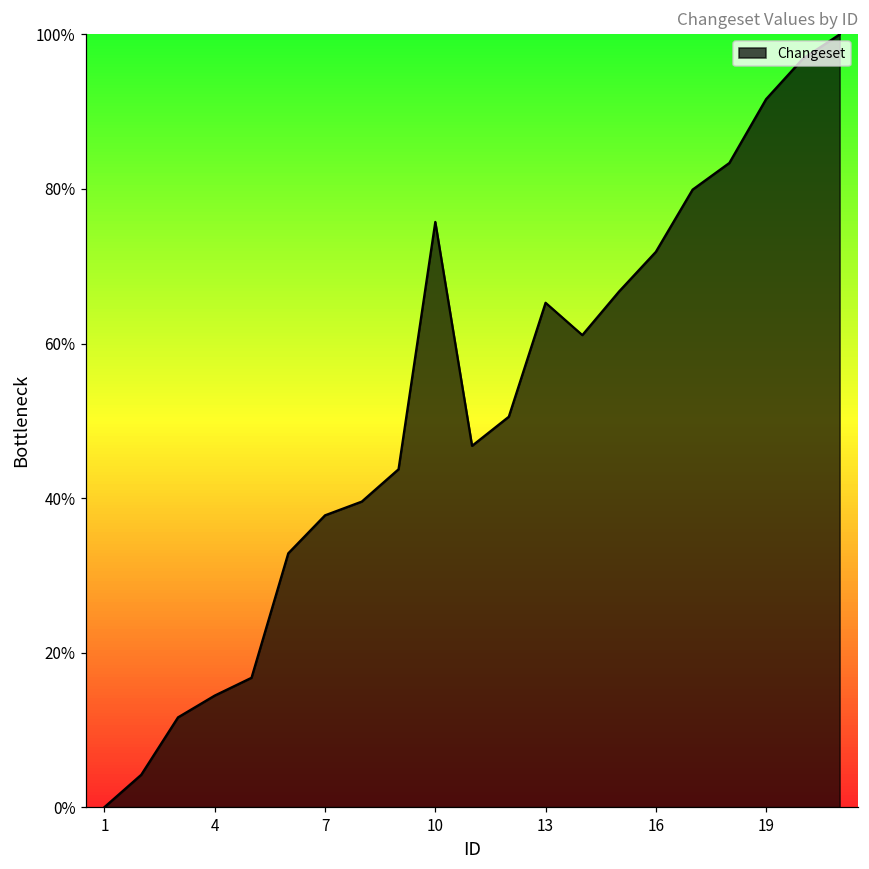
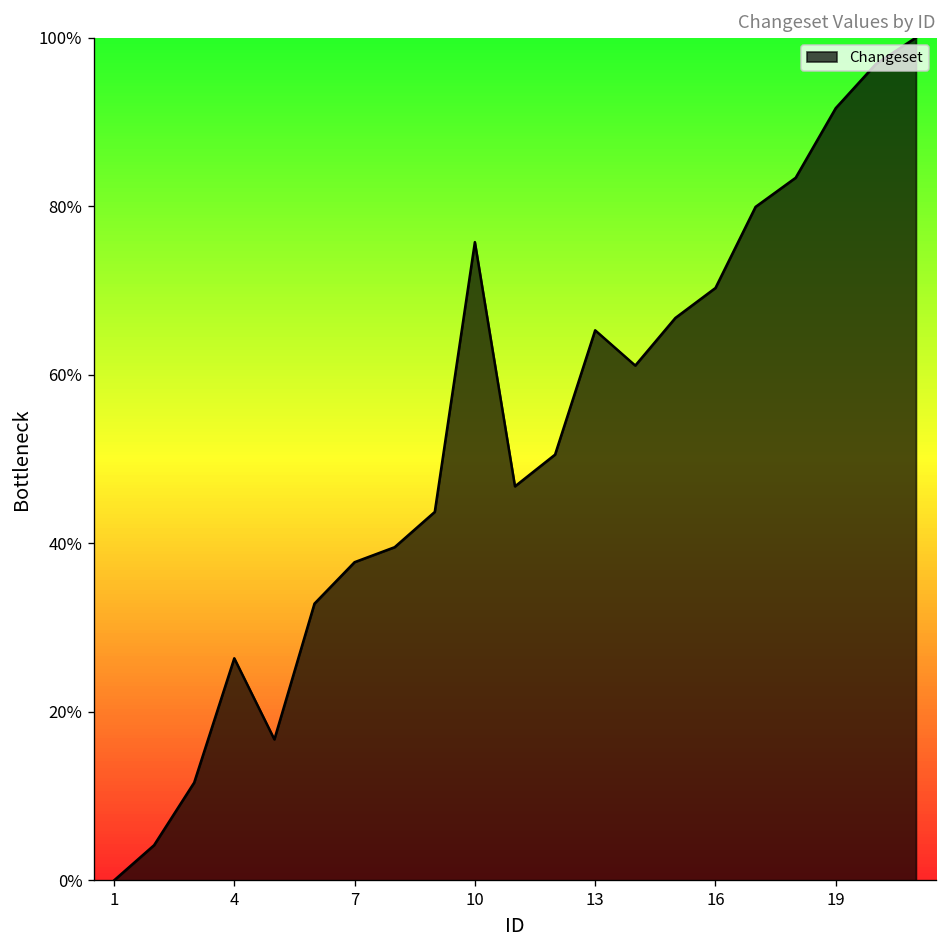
  {
    "1": "0%",
-   "4": "14%",
+   "4": "26%",
    "7": "38%",
    "10": "76%",
    "13": "65%",
-   "16": "72%",
+   "16": "70%",
    "19": "92%"
  }
